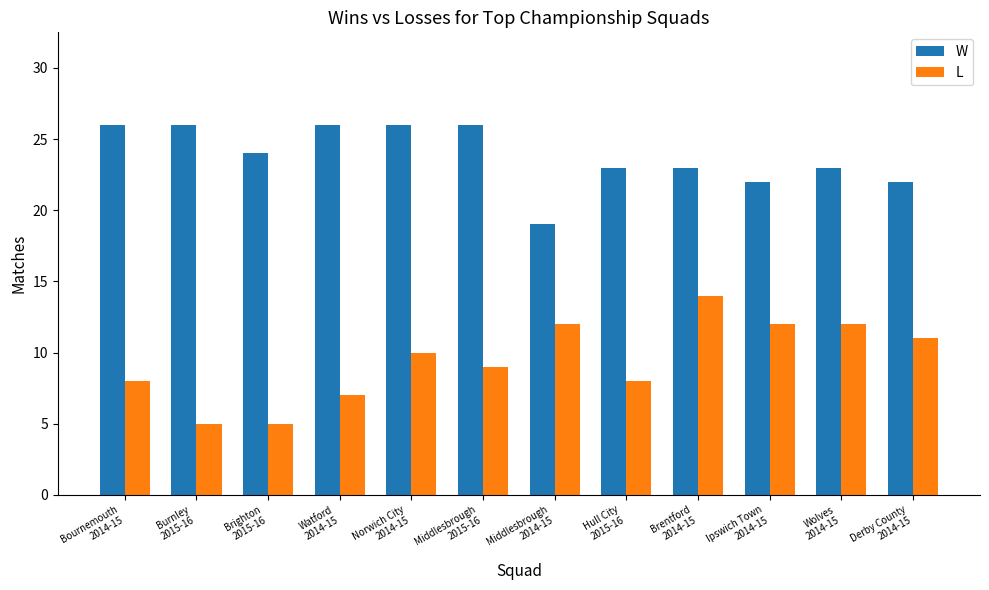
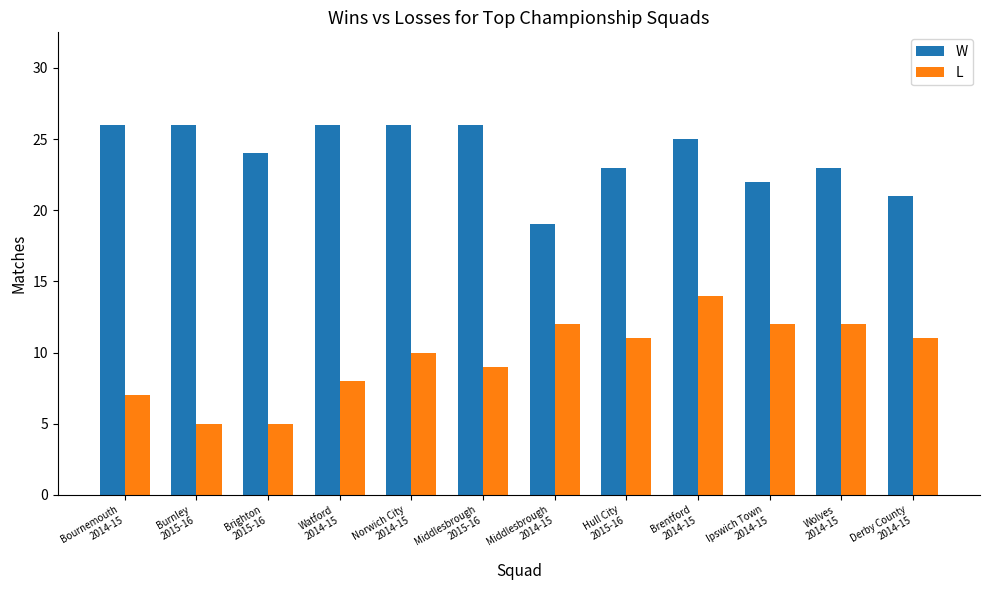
  {
    "W": {
      "Bournemouth 2014-15": 26,
      "Burnley 2015-16": 26,
      "Brighton 2015-16": 24,
      "Watford 2014-15": 26,
      "Norwich City 2014-15": 26,
      "Middlesbrough 2015-16": 26,
      "Middlesbrough 2014-15": 19,
      "Hull City 2015-16": 23,
-     "Brentford 2014-15": 23,
+     "Brentford 2014-15": 25,
      "Ipswich Town 2014-15": 22,
      "Wolves 2014-15": 23,
-     "Derby County 2014-15": 22
+     "Derby County 2014-15": 21
    },
    "L": {
-     "Bournemouth 2014-15": 8,
+     "Bournemouth 2014-15": 7,
      "Burnley 2015-16": 5,
      "Brighton 2015-16": 5,
-     "Watford 2014-15": 7,
+     "Watford 2014-15": 8,
      "Norwich City 2014-15": 10,
      "Middlesbrough 2015-16": 9,
      "Middlesbrough 2014-15": 12,
-     "Hull City 2015-16": 8,
+     "Hull City 2015-16": 11,
      "Brentford 2014-15": 14,
      "Ipswich Town 2014-15": 12,
      "Wolves 2014-15": 12,
      "Derby County 2014-15": 11
    }
  }
